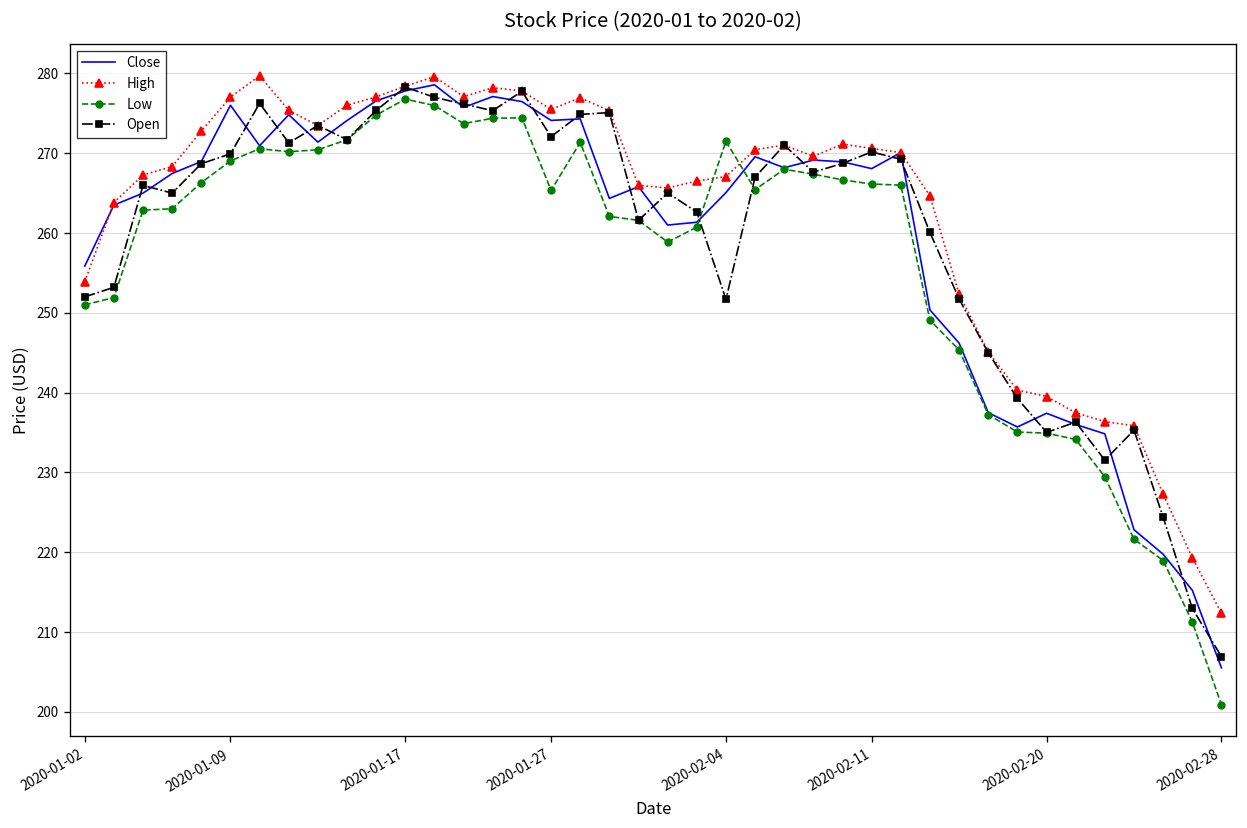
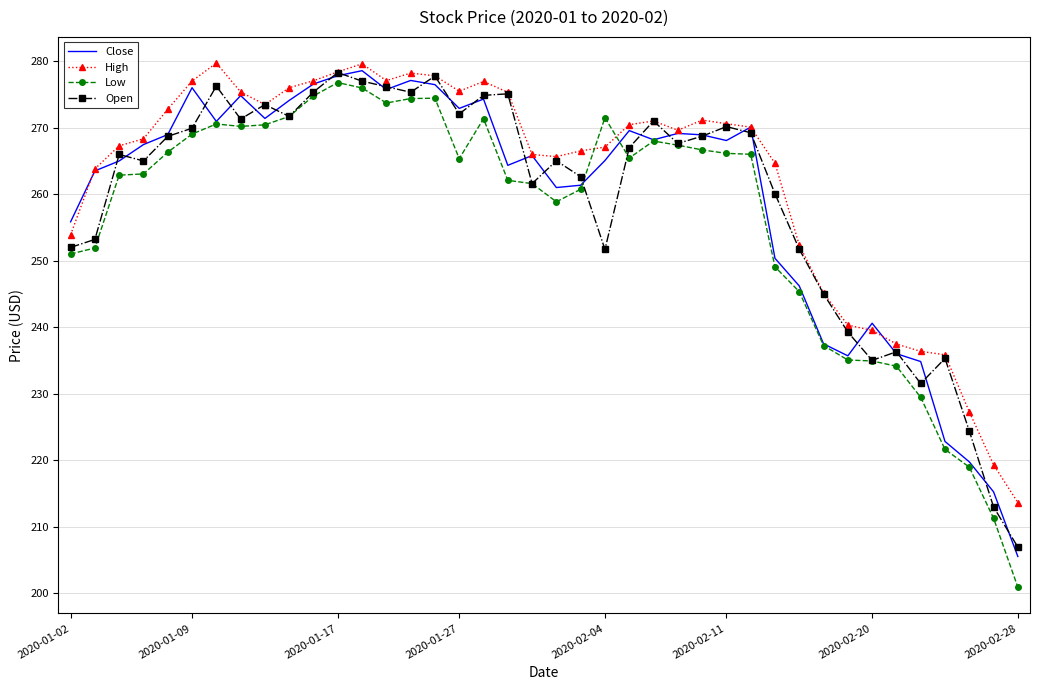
  {
    "Close": {
      "2020-01-02": 256,
      "2020-01-09": 276,
      "2020-01-17": 278,
-     "2020-01-27": 274,
+     "2020-01-27": 273,
      "2020-02-04": 265,
      "2020-02-11": 268,
-     "2020-02-20": 237,
+     "2020-02-20": 241,
      "2020-02-28": 206
    },
    "High": {
      "2020-01-02": 254,
      "2020-01-09": 277,
      "2020-01-27": 275,
      "2020-02-04": 267,
      "2020-02-11": 271,
      "2020-02-20": 240,
-     "2020-02-28": 212
+     "2020-02-28": 214
    },
    "Low": {
      "2020-01-02": 251,
      "2020-01-09": 269,
      "2020-01-17": 277,
      "2020-01-27": 265,
      "2020-02-04": 272,
      "2020-02-11": 266,
      "2020-02-28": 201
    },
    "Open": {
      "2020-01-02": 252,
      "2020-01-09": 270,
      "2020-01-27": 272,
      "2020-02-04": 252,
      "2020-02-11": 270,
      "2020-02-28": 207
    }
  }
